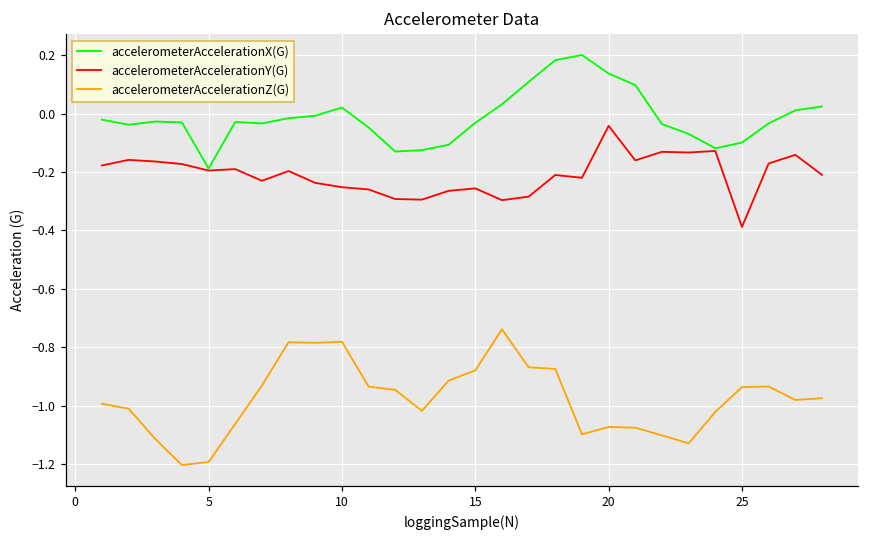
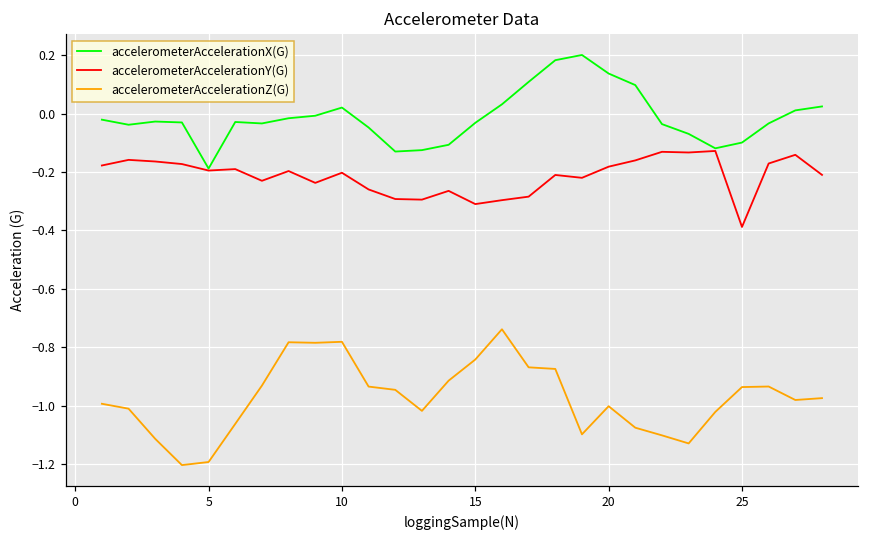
  {
    "accelerometerAccelerationX(G)": {
      "10": 0.02,
      "15": -0.03,
      "20": 0.14,
      "25": -0.10
    },
    "accelerometerAccelerationY(G)": {
-     "10": -0.25,
-     "15": -0.26,
-     "20": -0.04,
+     "10": -0.20,
+     "15": -0.31,
+     "20": -0.18,
      "25": -0.39
    },
    "accelerometerAccelerationZ(G)": {
      "5": -1.19,
      "10": -0.78,
-     "15": -0.88,
-     "20": -1.07,
+     "15": -0.84,
+     "20": -1.00,
      "25": -0.94
    }
  }
